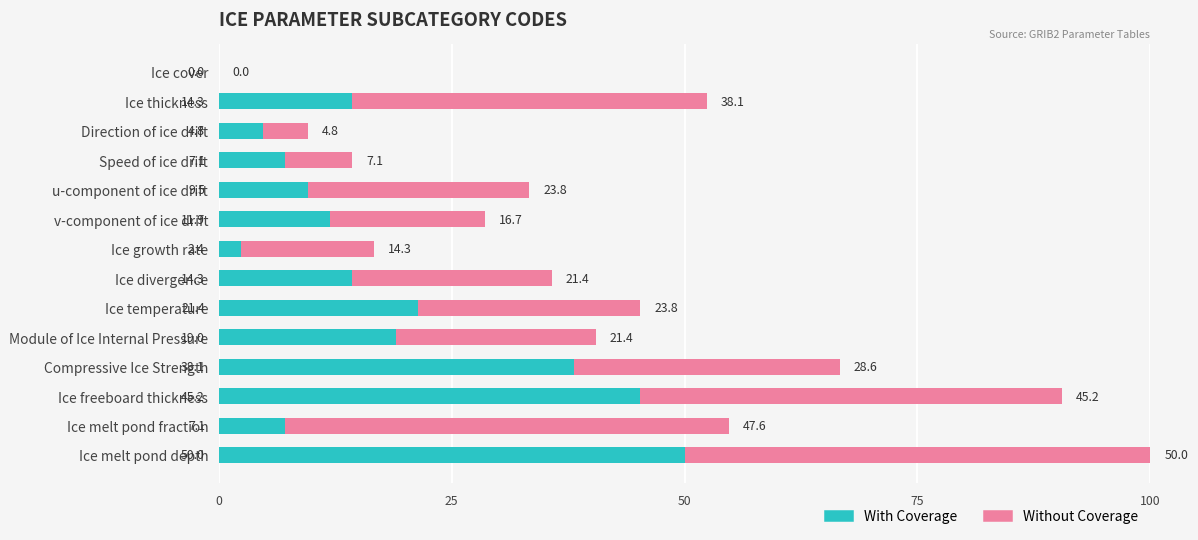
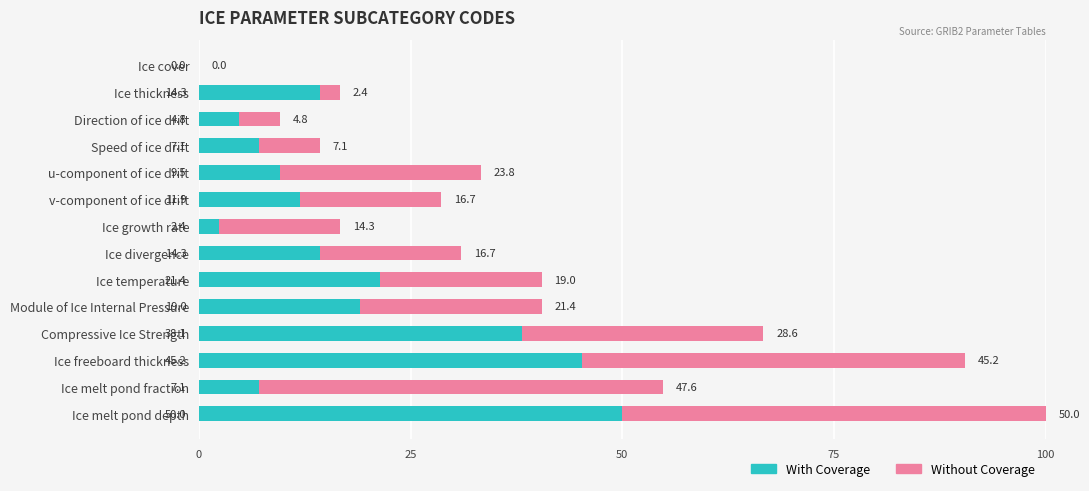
  {
    "With Coverage": {
      "Ice cover": 0.0
    },
    "Without Coverage": {
      "Ice cover": 0.0,
-     "Ice thickness": 38.1,
+     "Ice thickness": 2.4,
      "Direction of ice drift": 4.8,
      "Speed of ice drift": 7.1,
      "u-component of ice drift": 23.8,
      "v-component of ice drift": 16.7,
      "Ice growth rate": 14.3,
-     "Ice divergence": 21.4,
-     "Ice temperature": 23.8,
+     "Ice divergence": 16.7,
+     "Ice temperature": 19.0,
      "Module of Ice Internal Pressure": 21.4,
      "Compressive Ice Strength": 28.6,
      "Ice freeboard thickness": 45.2,
      "Ice melt pond fraction": 47.6,
      "Ice melt pond depth": 50.0
    }
  }
